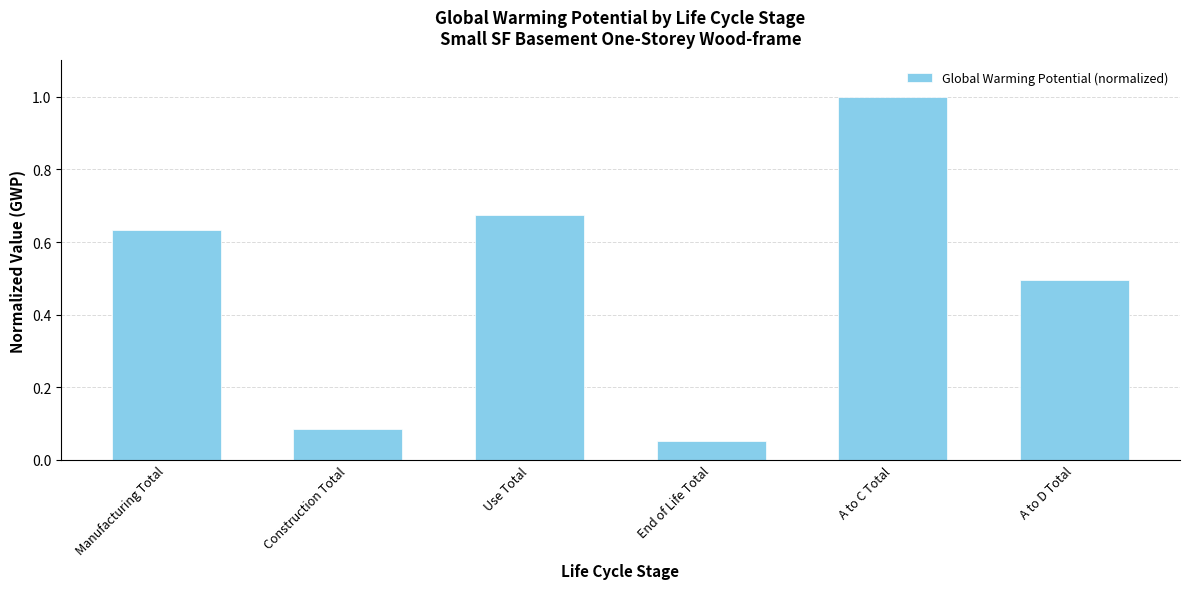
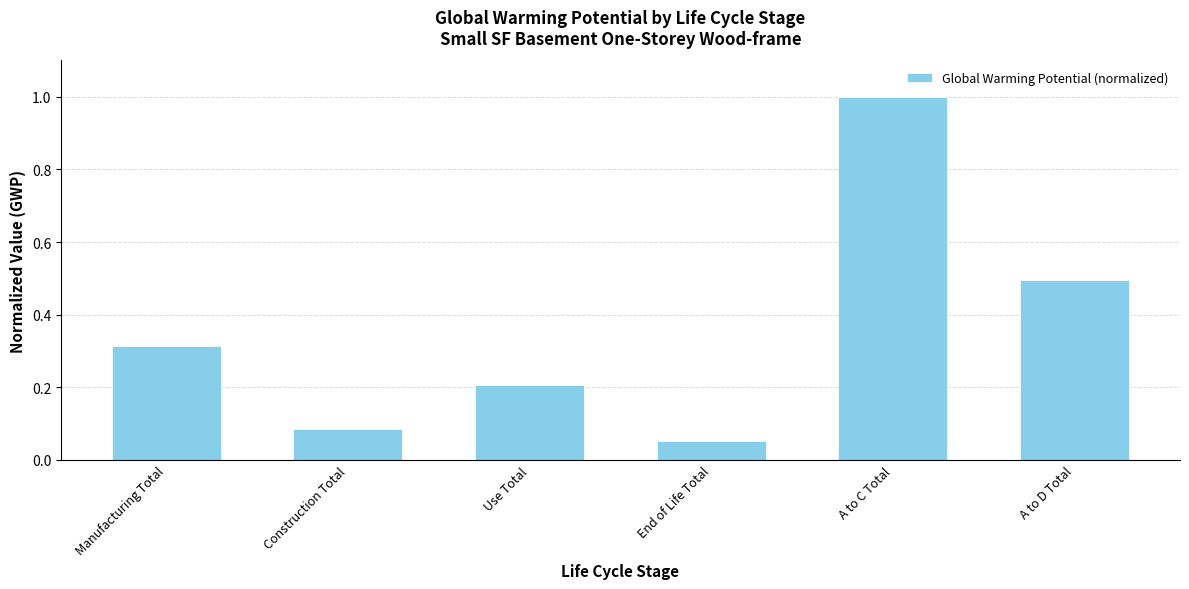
  {
-   "Manufacturing Total": 0.63,
+   "Manufacturing Total": 0.32,
    "Construction Total": 0.09,
-   "Use Total": 0.68,
+   "Use Total": 0.21,
    "End of Life Total": 0.05,
    "A to C Total": 1.00,
    "A to D Total": 0.50
  }
